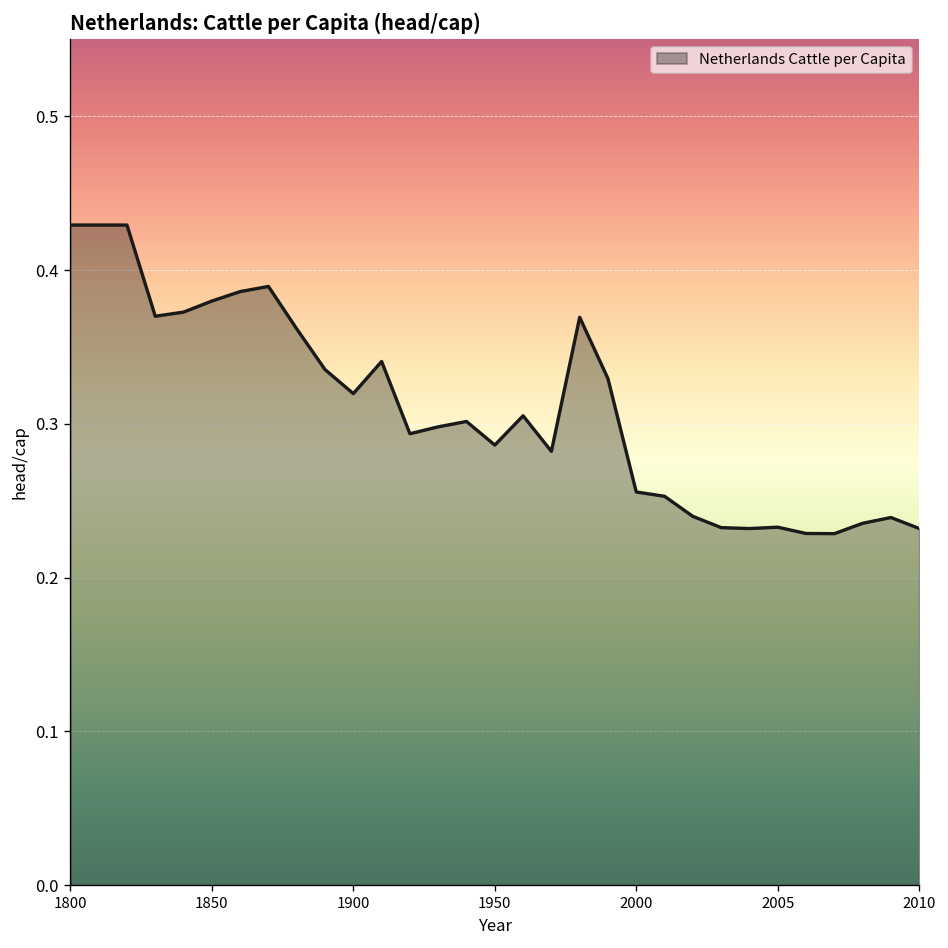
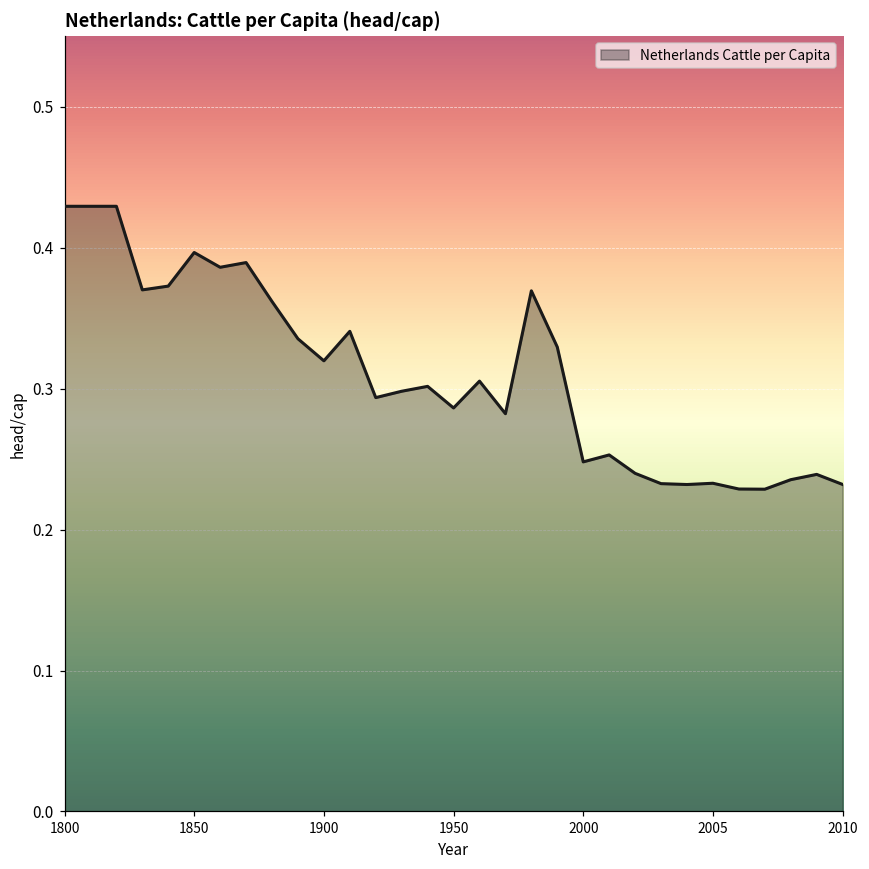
  {
    "1800": 0.429,
-   "1850": 0.380,
+   "1850": 0.397,
    "1900": 0.320,
    "1950": 0.286,
-   "2000": 0.256,
+   "2000": 0.248,
    "2005": 0.233,
    "2010": 0.232
  }
